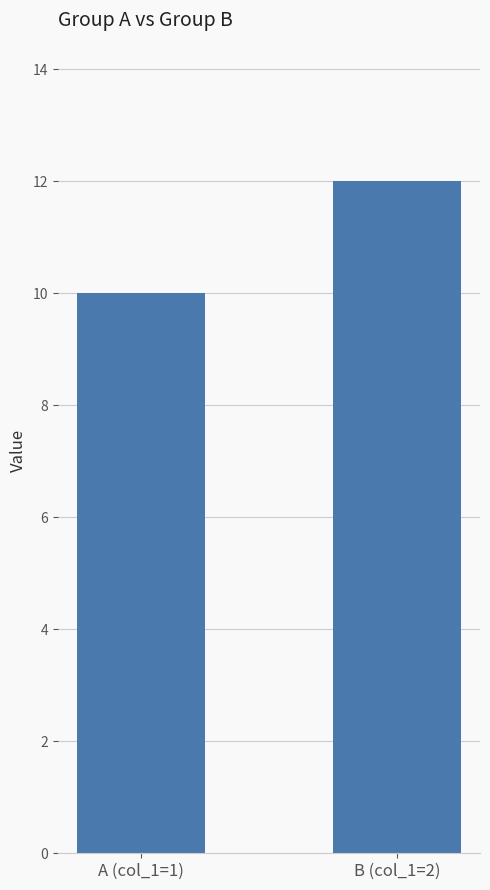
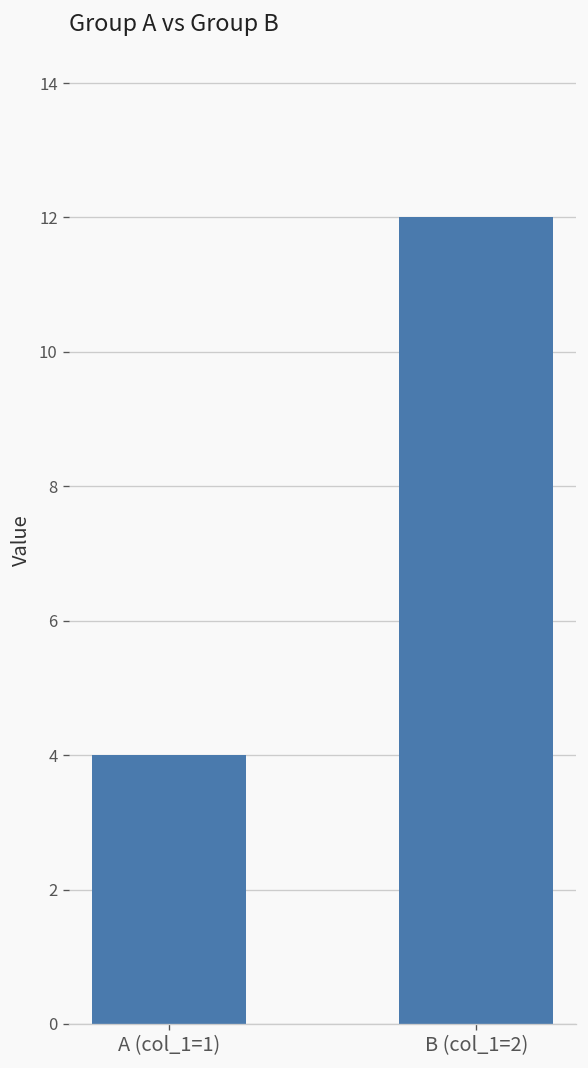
  {
-   "A (col_1=1)": 10,
+   "A (col_1=1)": 4,
    "B (col_1=2)": 12
  }
